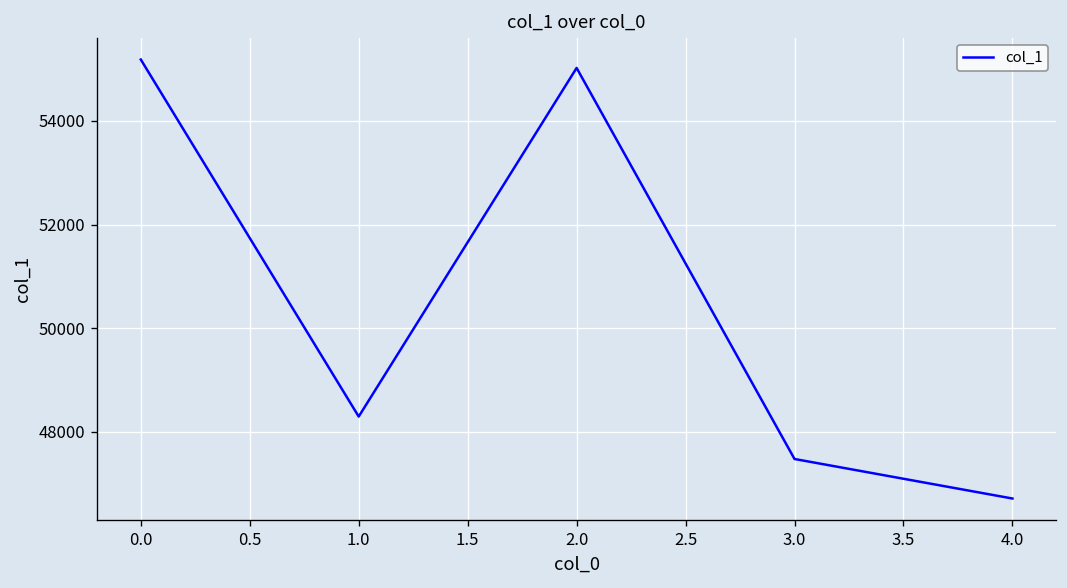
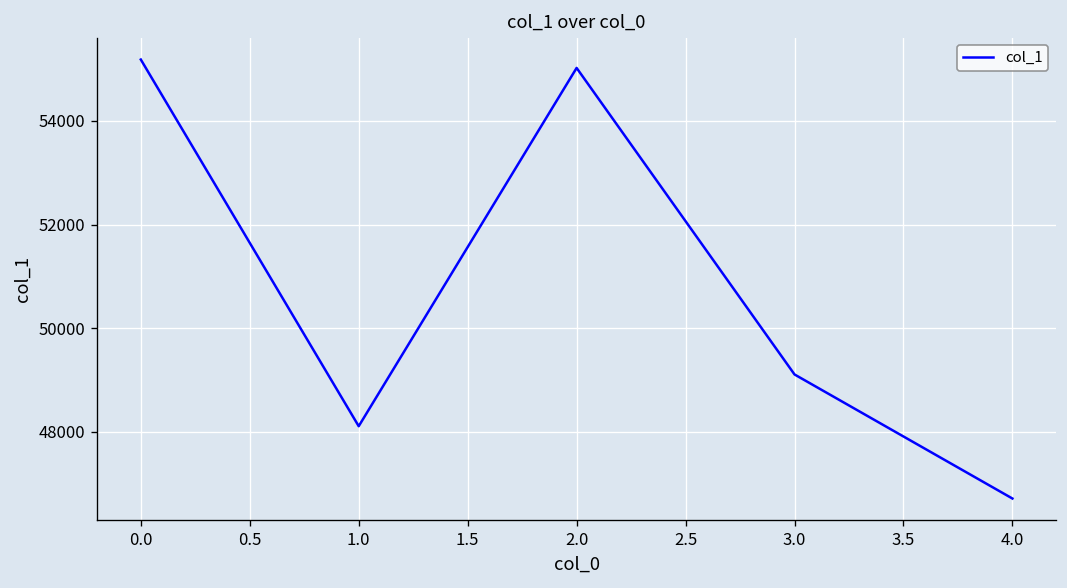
  {
    "0.0": 55200,
-   "1.0": 48300,
+   "1.0": 48100,
    "2.0": 55000,
-   "3.0": 47500,
+   "3.0": 49100,
    "4.0": 46700
  }
